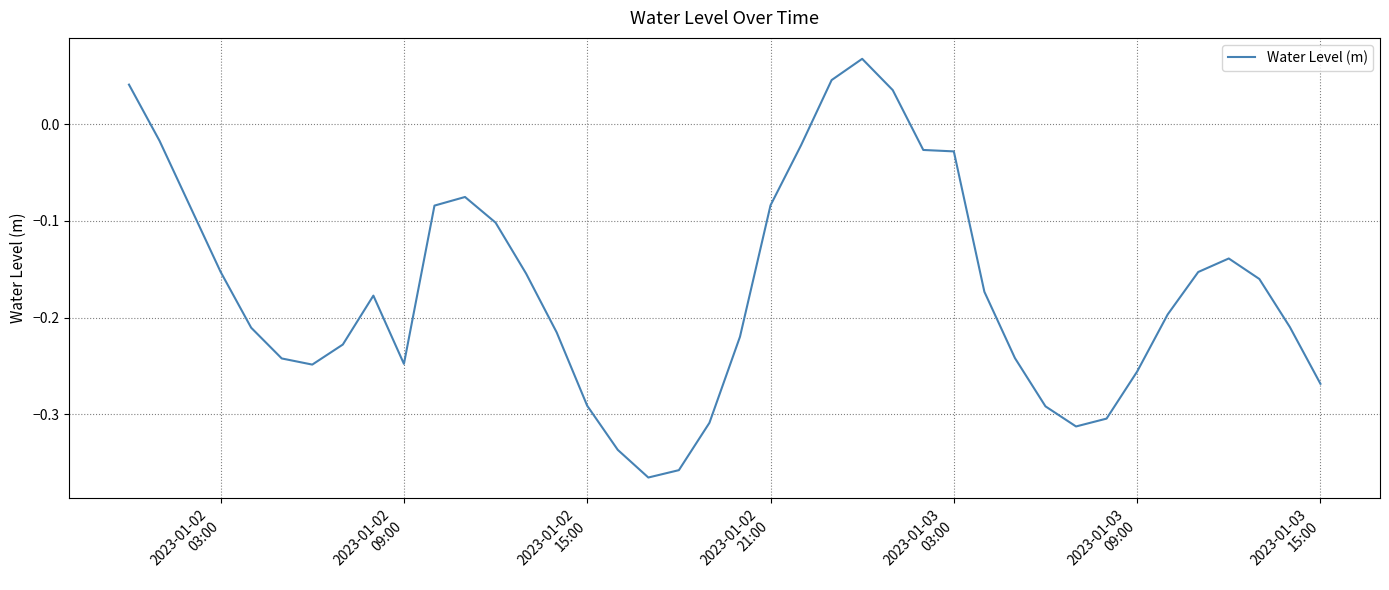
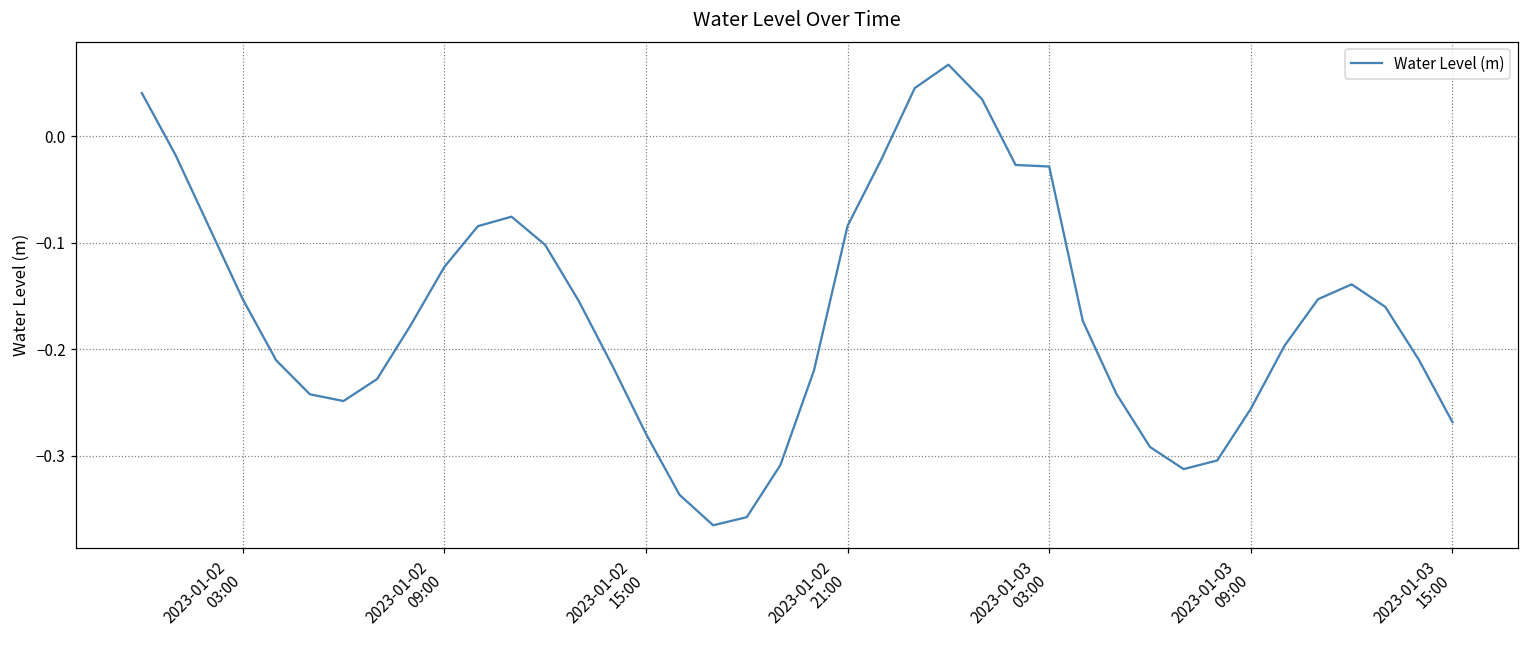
  {
    "2023-01-02 03:00": -0.15,
-   "2023-01-02 09:00": -0.25,
-   "2023-01-02 15:00": -0.29,
+   "2023-01-02 09:00": -0.12,
+   "2023-01-02 15:00": -0.28,
    "2023-01-02 21:00": -0.08,
    "2023-01-03 03:00": -0.03,
    "2023-01-03 09:00": -0.26,
    "2023-01-03 15:00": -0.27
  }
